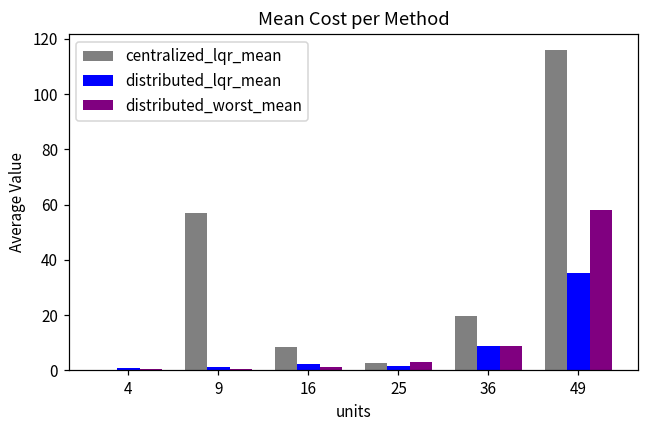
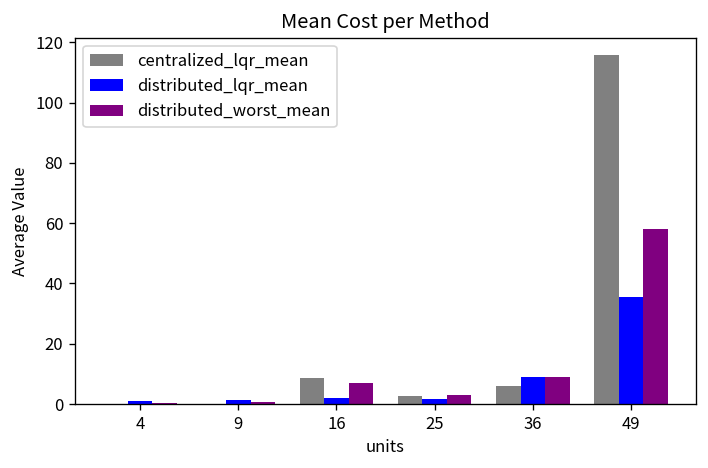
  {
    "centralized_lqr_mean": {
-     "9": 57,
+     "9": 0,
      "16": 9,
      "25": 3,
-     "36": 20,
+     "36": 6,
      "49": 116
    },
    "distributed_lqr_mean": {
      "9": 1,
      "16": 2,
      "25": 2,
      "36": 9,
      "49": 35
    },
    "distributed_worst_mean": {
-     "16": 1,
+     "16": 7,
      "25": 3,
      "36": 9,
      "49": 58
    }
  }
